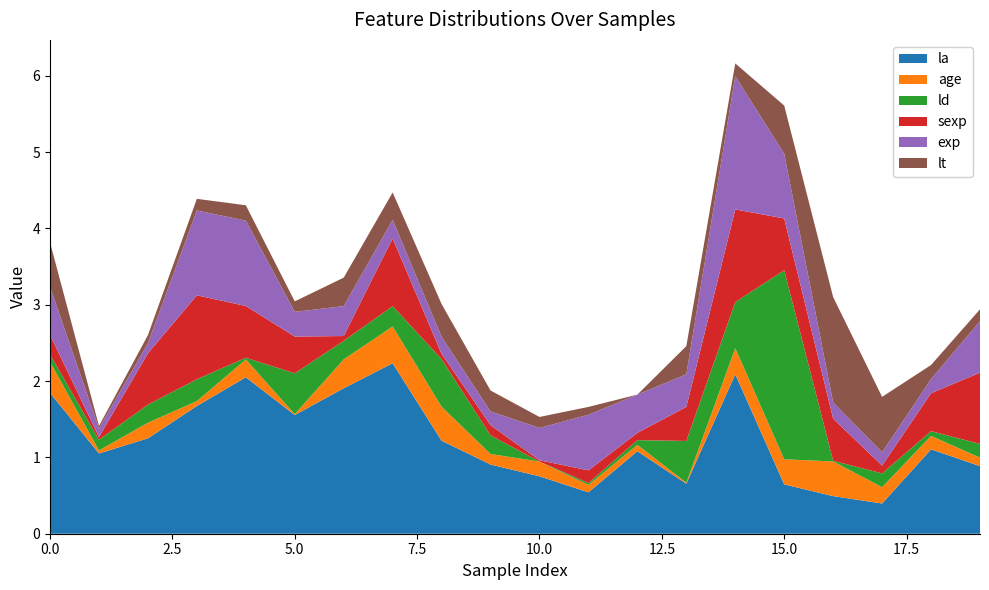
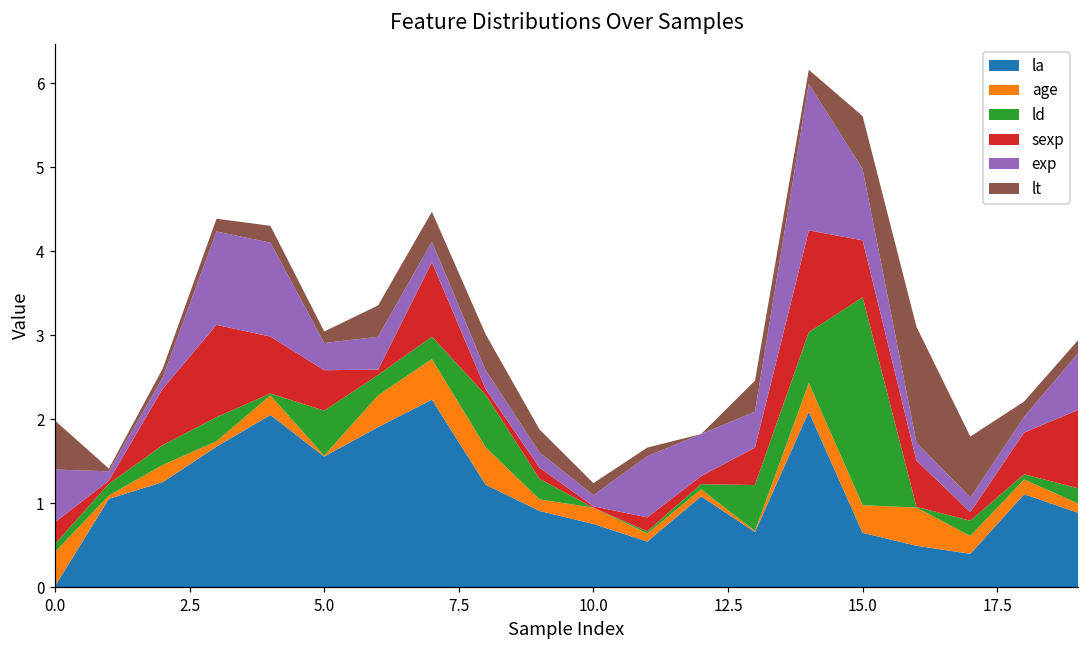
  {
    "la": {
-     "0.0": 1.8
+     "0.0": 0.0
    },
    "exp": {
-     "10.0": 0.4
+     "10.0": 0.1
    },
    "lt": {
      "0.0": 0.6,
      "5.0": 0.1,
      "10.0": 0.1,
      "15.0": 0.6
    }
  }
